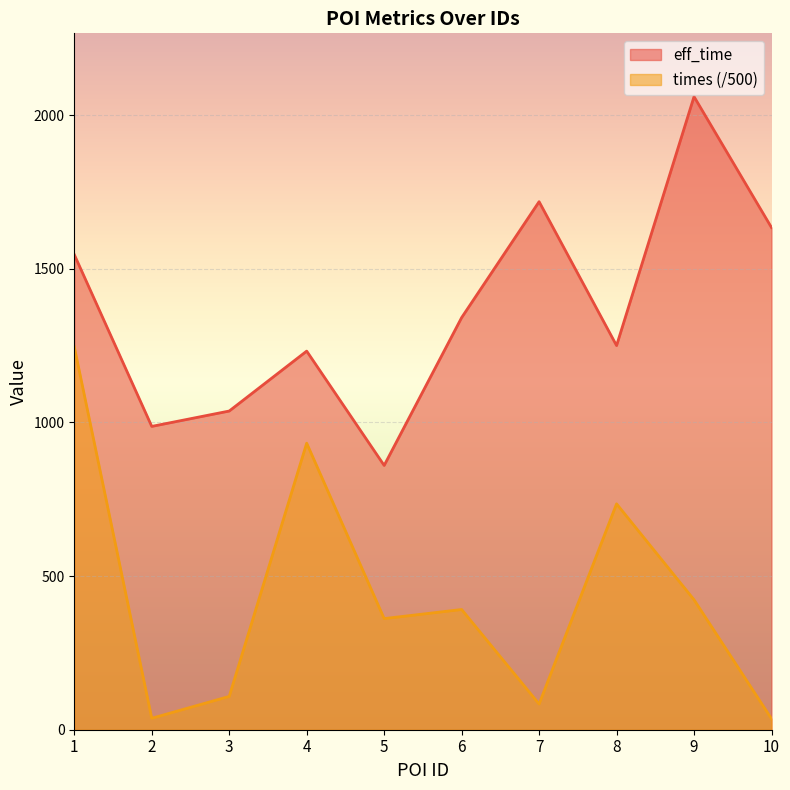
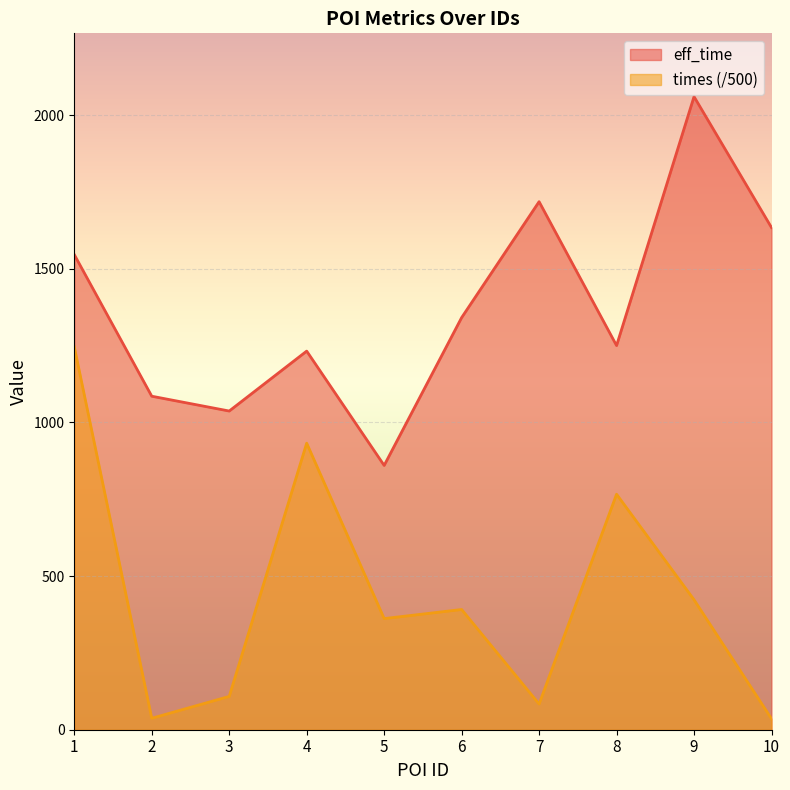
  {
    "eff_time": {
      "1": 1550,
-     "2": 990,
+     "2": 1090,
      "3": 1040,
      "4": 1230,
      "5": 860,
      "6": 1340,
      "7": 1720,
      "8": 1250,
      "9": 2060,
      "10": 1630
    },
    "times (/500)": {
      "1": 1250,
      "2": 40,
      "3": 110,
      "4": 930,
      "5": 360,
      "6": 390,
      "7": 80,
-     "8": 730,
+     "8": 770,
      "9": 420,
      "10": 40
    }
  }
